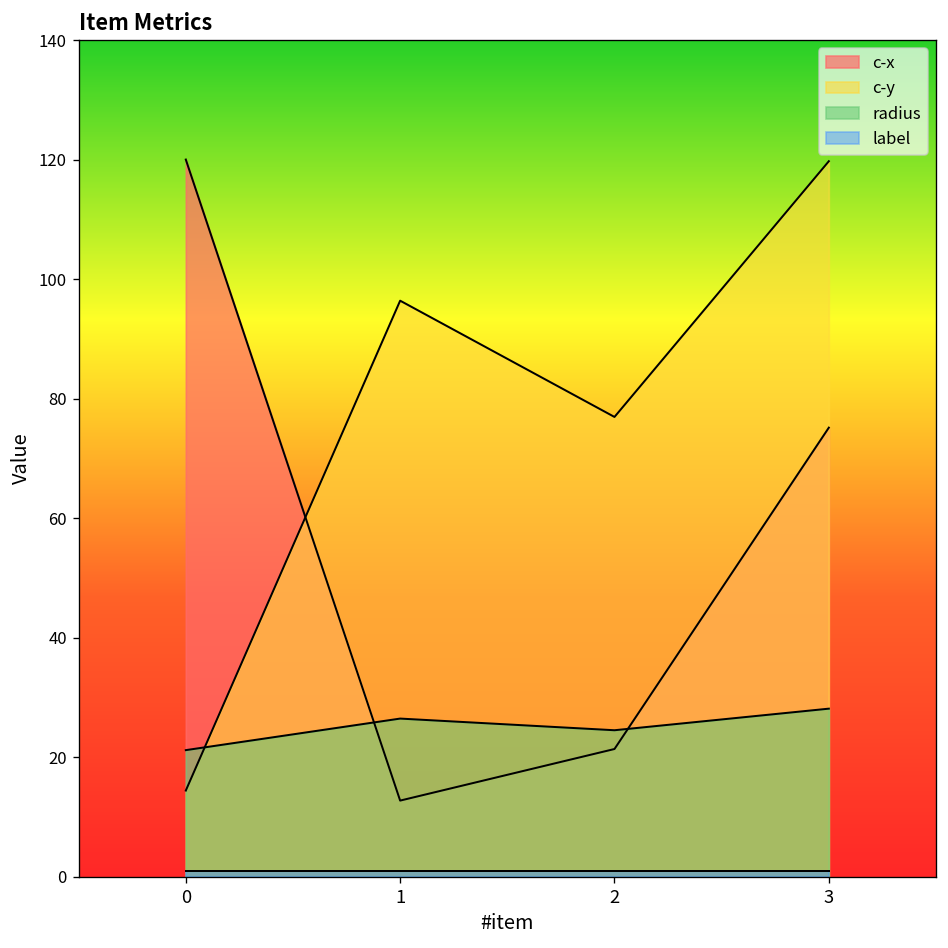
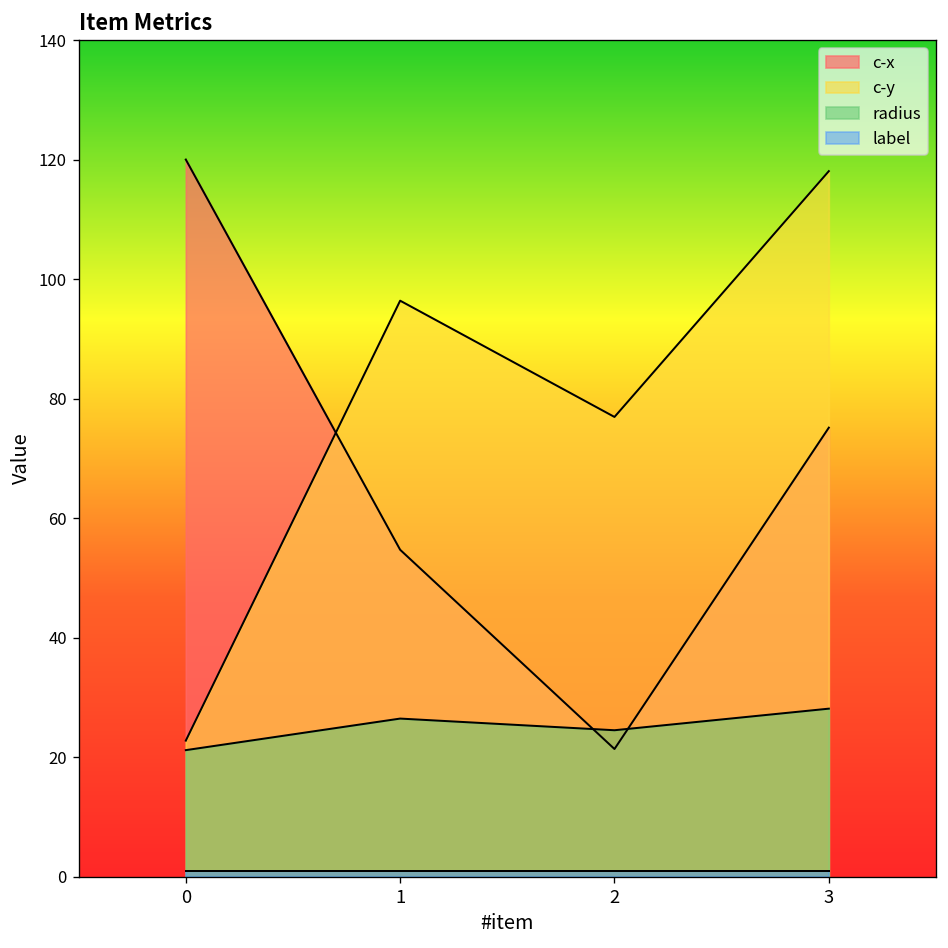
  {
    "c-x": {
      "0": 120,
-     "1": 13,
+     "1": 55,
      "2": 21,
      "3": 75
    },
    "c-y": {
-     "0": 14,
+     "0": 23,
      "1": 96,
      "2": 77,
-     "3": 120
+     "3": 118
    },
    "radius": {
      "0": 21,
      "1": 26,
      "2": 25,
      "3": 28
    },
    "label": {
      "0": 1,
      "1": 1,
      "2": 1,
      "3": 1
    }
  }
